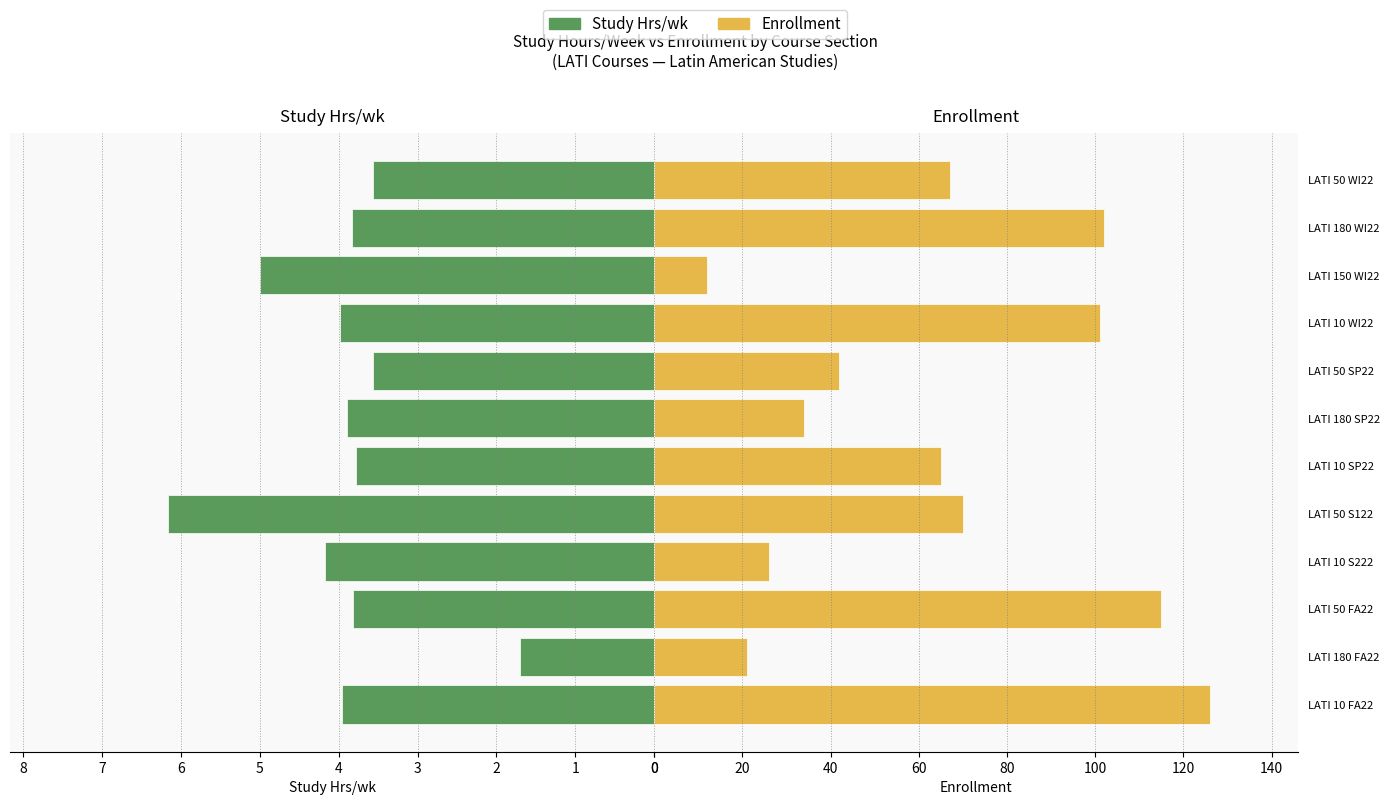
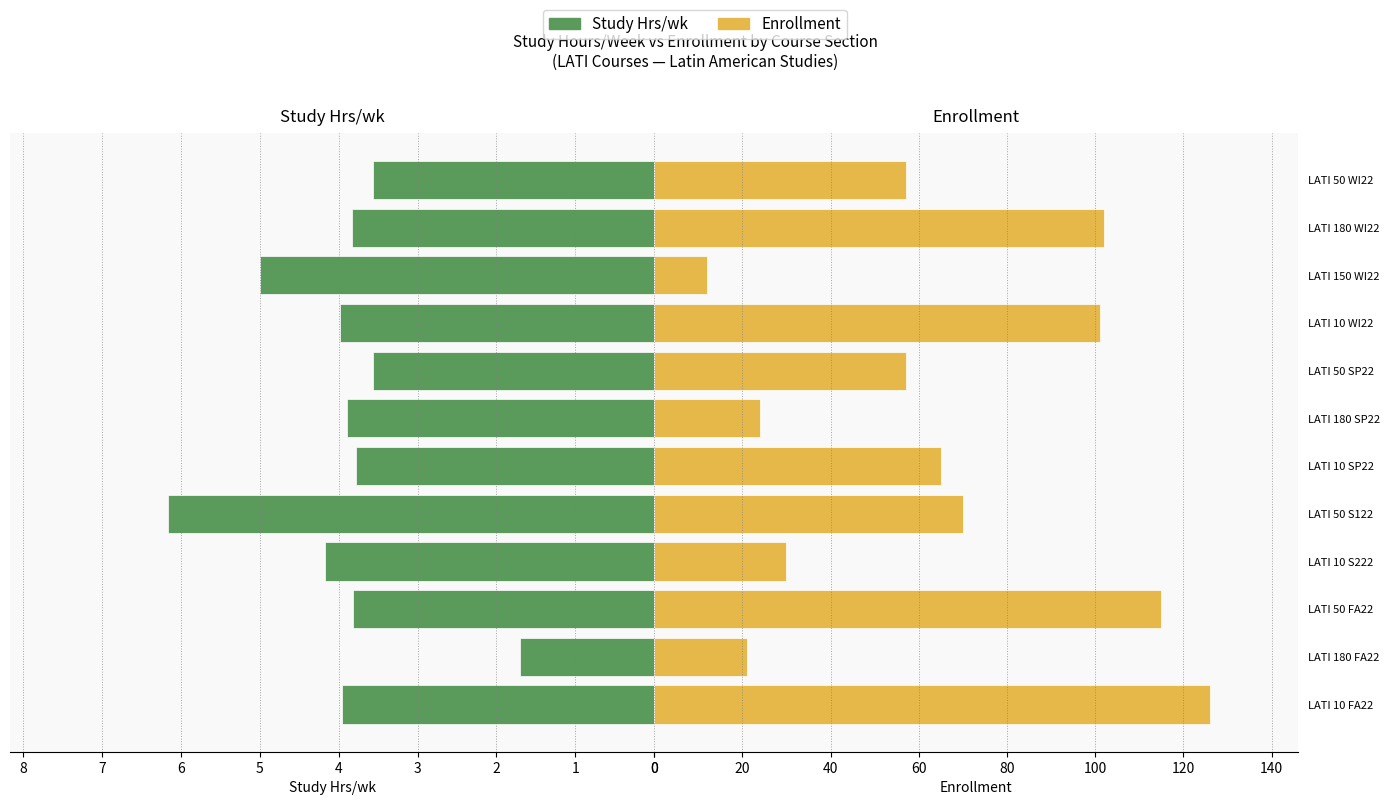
  {
    "Enrollment": {
-     "LATI 50 WI22": 67,
+     "LATI 50 WI22": 57,
      "LATI 180 WI22": 102,
      "LATI 150 WI22": 12,
      "LATI 10 WI22": 101,
-     "LATI 50 SP22": 42,
-     "LATI 180 SP22": 34,
+     "LATI 50 SP22": 57,
+     "LATI 180 SP22": 24,
      "LATI 10 SP22": 65,
      "LATI 50 S122": 70,
-     "LATI 10 S222": 26,
+     "LATI 10 S222": 30,
      "LATI 50 FA22": 115,
      "LATI 180 FA22": 21,
      "LATI 10 FA22": 126
    }
  }
